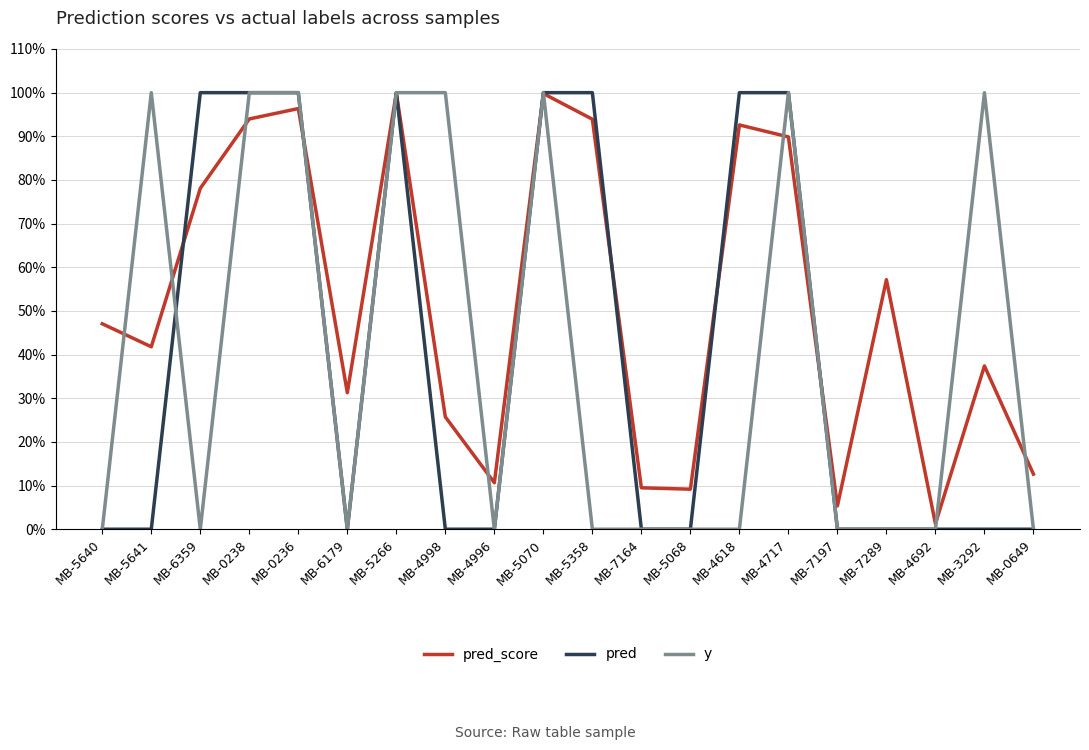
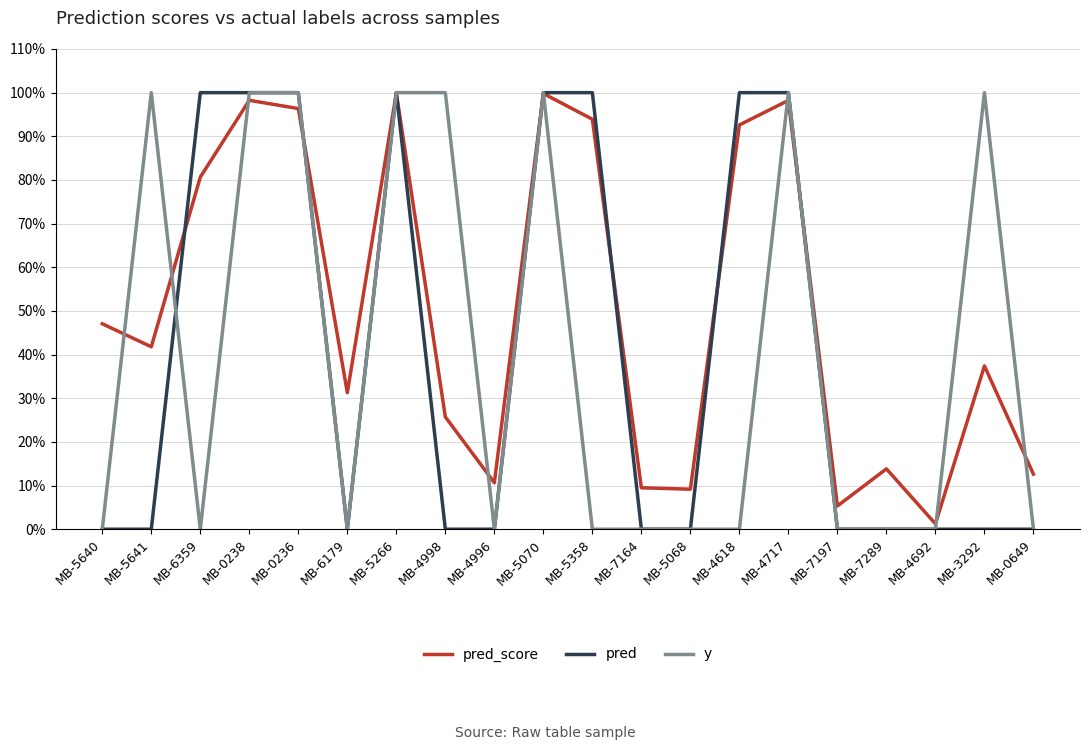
  {
    "pred_score": {
      "MB-5640": "47%",
      "MB-5641": "42%",
-     "MB-6359": "78%",
-     "MB-0238": "94%",
+     "MB-6359": "81%",
+     "MB-0238": "98%",
      "MB-0236": "96%",
      "MB-6179": "31%",
      "MB-4998": "26%",
      "MB-4996": "11%",
      "MB-5358": "94%",
      "MB-7164": "9%",
      "MB-5068": "9%",
      "MB-4618": "93%",
-     "MB-4717": "90%",
+     "MB-4717": "98%",
      "MB-7197": "5%",
-     "MB-7289": "57%",
+     "MB-7289": "14%",
      "MB-4692": "1%",
      "MB-3292": "37%",
      "MB-0649": "13%"
    },
    "pred": {
      "MB-5641": "0%",
      "MB-6359": "100%",
      "MB-4998": "0%",
      "MB-5358": "100%",
      "MB-4618": "100%",
      "MB-3292": "0%"
    },
    "y": {
      "MB-5641": "100%",
      "MB-6359": "0%",
      "MB-4998": "100%",
      "MB-5358": "0%",
      "MB-4618": "0%",
      "MB-3292": "100%"
    }
  }
